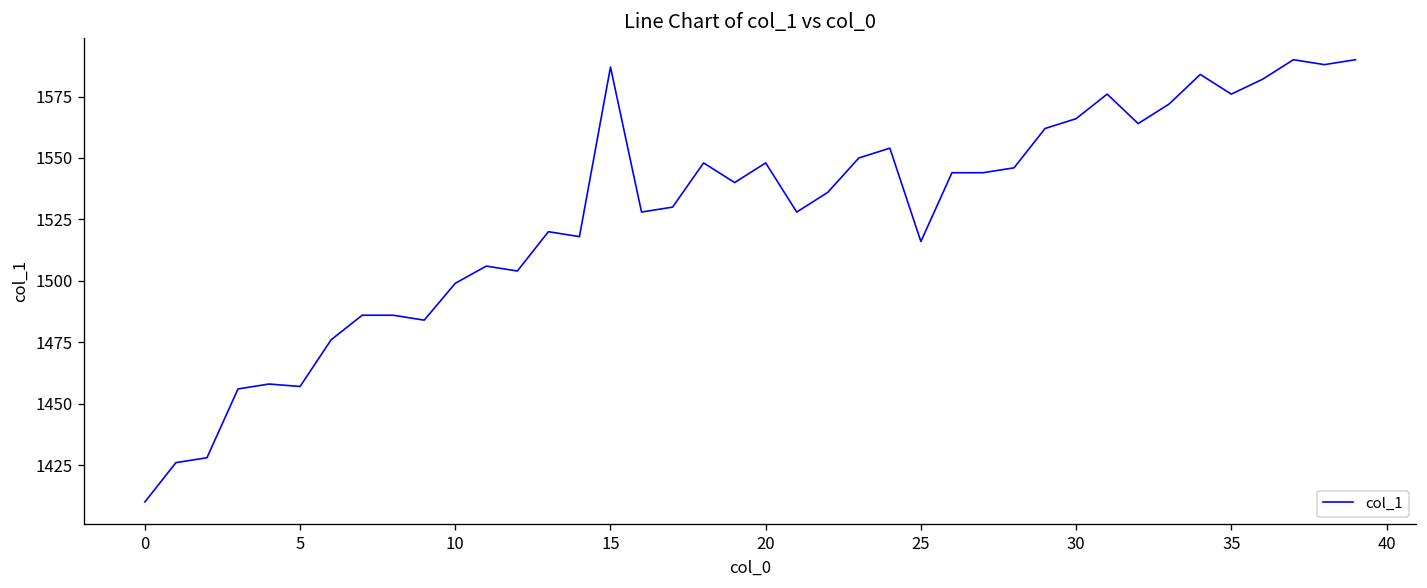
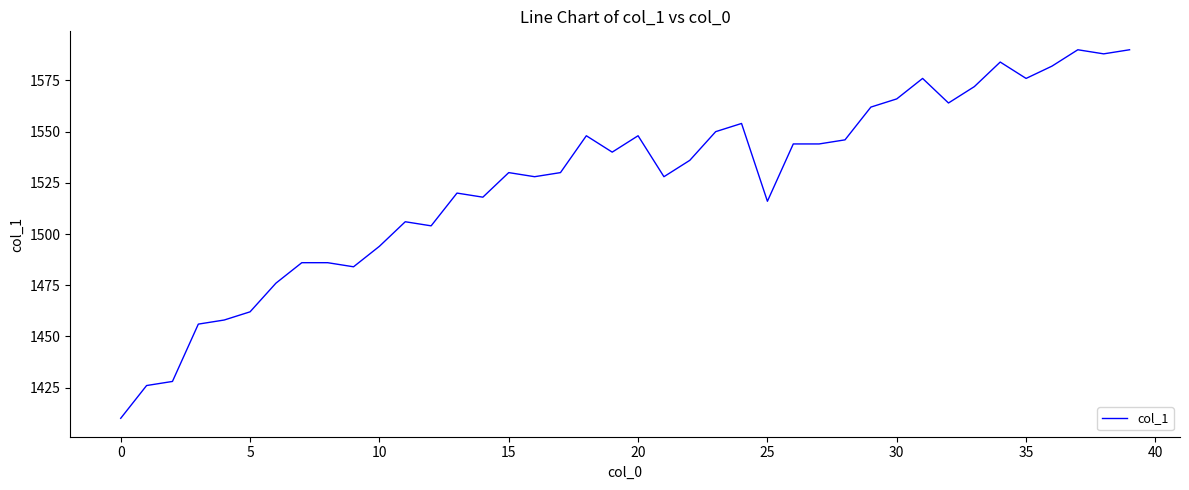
  {
    "0": 1410,
-   "5": 1457,
-   "10": 1499,
-   "15": 1587,
+   "5": 1462,
+   "10": 1494,
+   "15": 1530,
    "20": 1548,
    "25": 1516,
    "30": 1566,
    "35": 1576
  }
